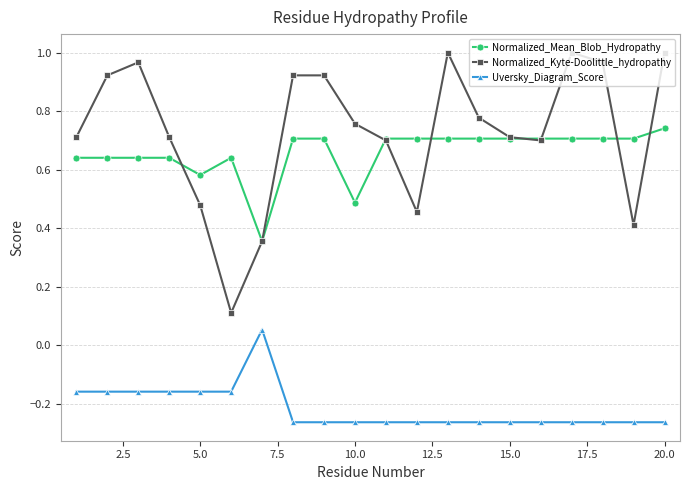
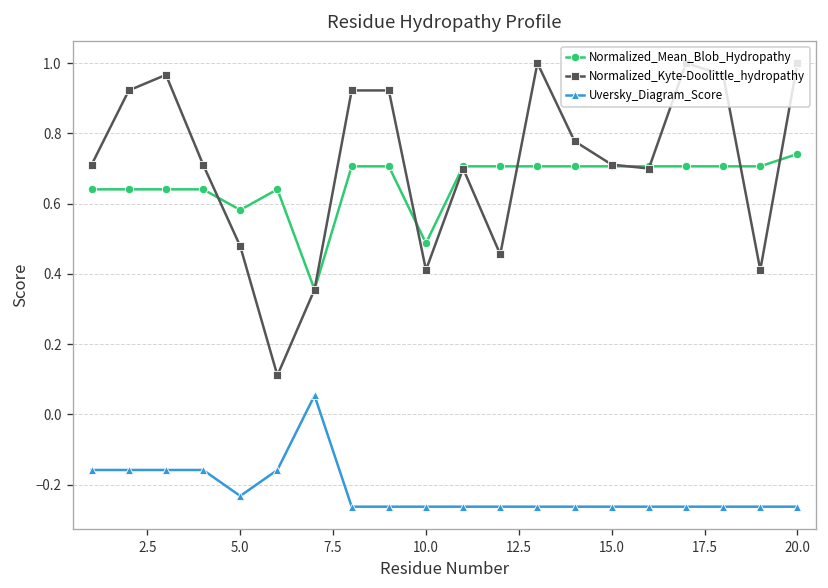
  {
    "Normalized_Mean_Blob_Hydropathy": {
      "5.0": 0.58,
      "10.0": 0.49,
      "20.0": 0.74
    },
    "Normalized_Kyte-Doolittle_hydropathy": {
      "5.0": 0.48,
-     "10.0": 0.76
+     "10.0": 0.41
    },
    "Uversky_Diagram_Score": {
-     "5.0": -0.16,
+     "5.0": -0.23,
      "10.0": -0.26,
      "15.0": -0.26,
      "20.0": -0.26
    }
  }
